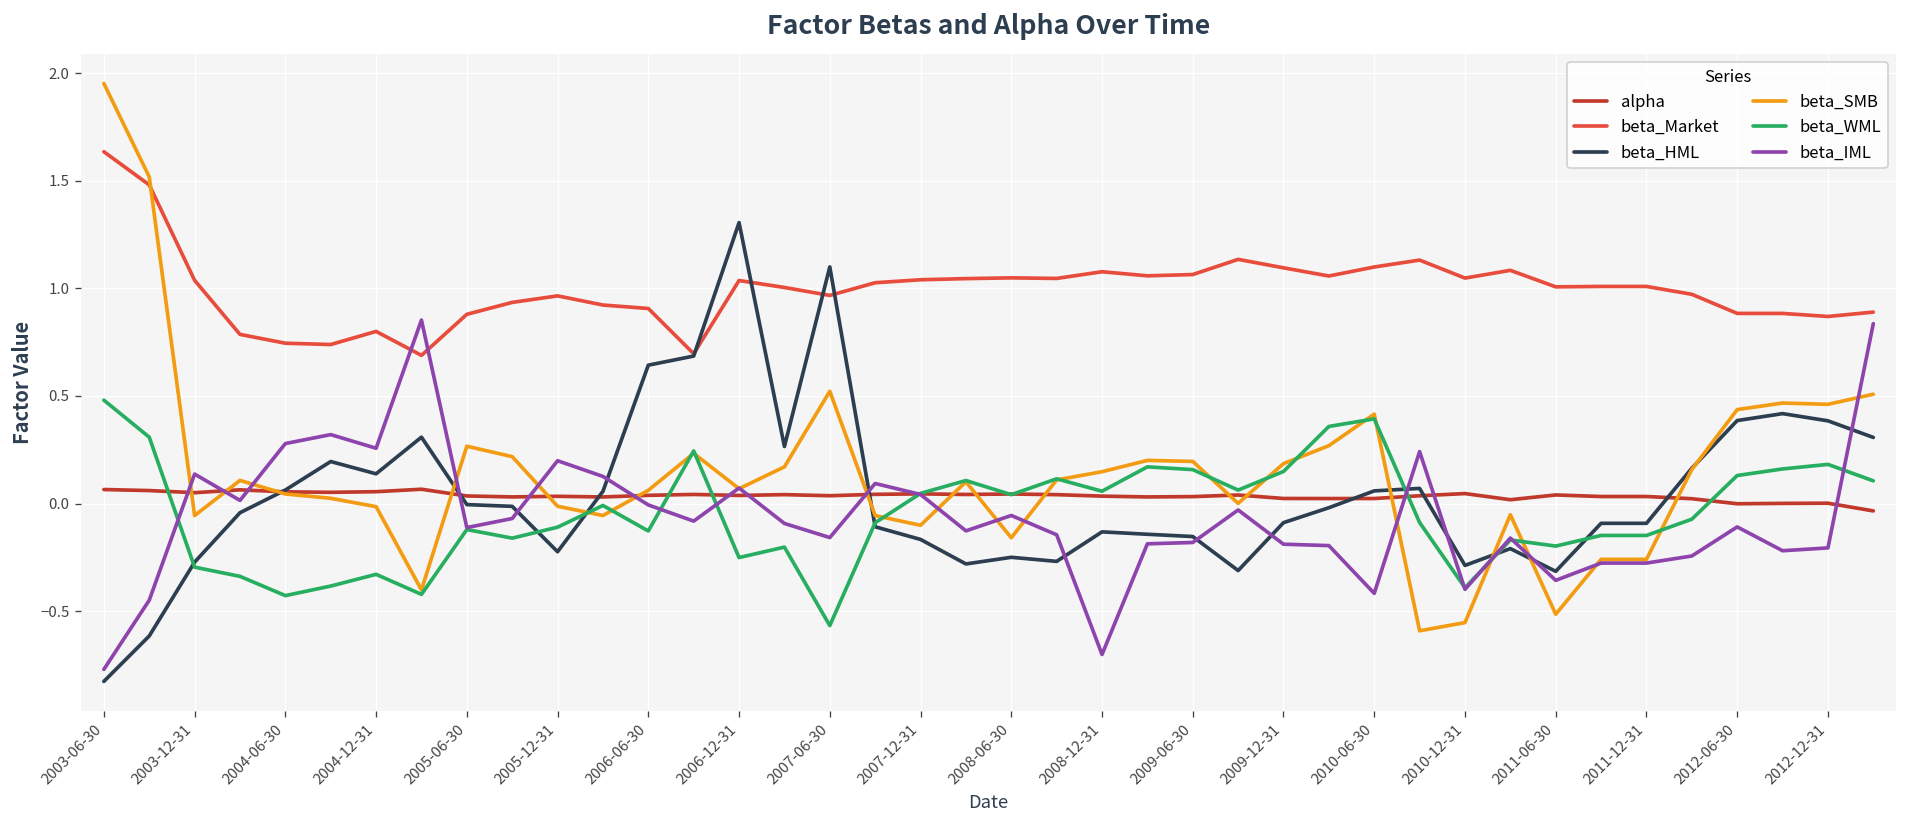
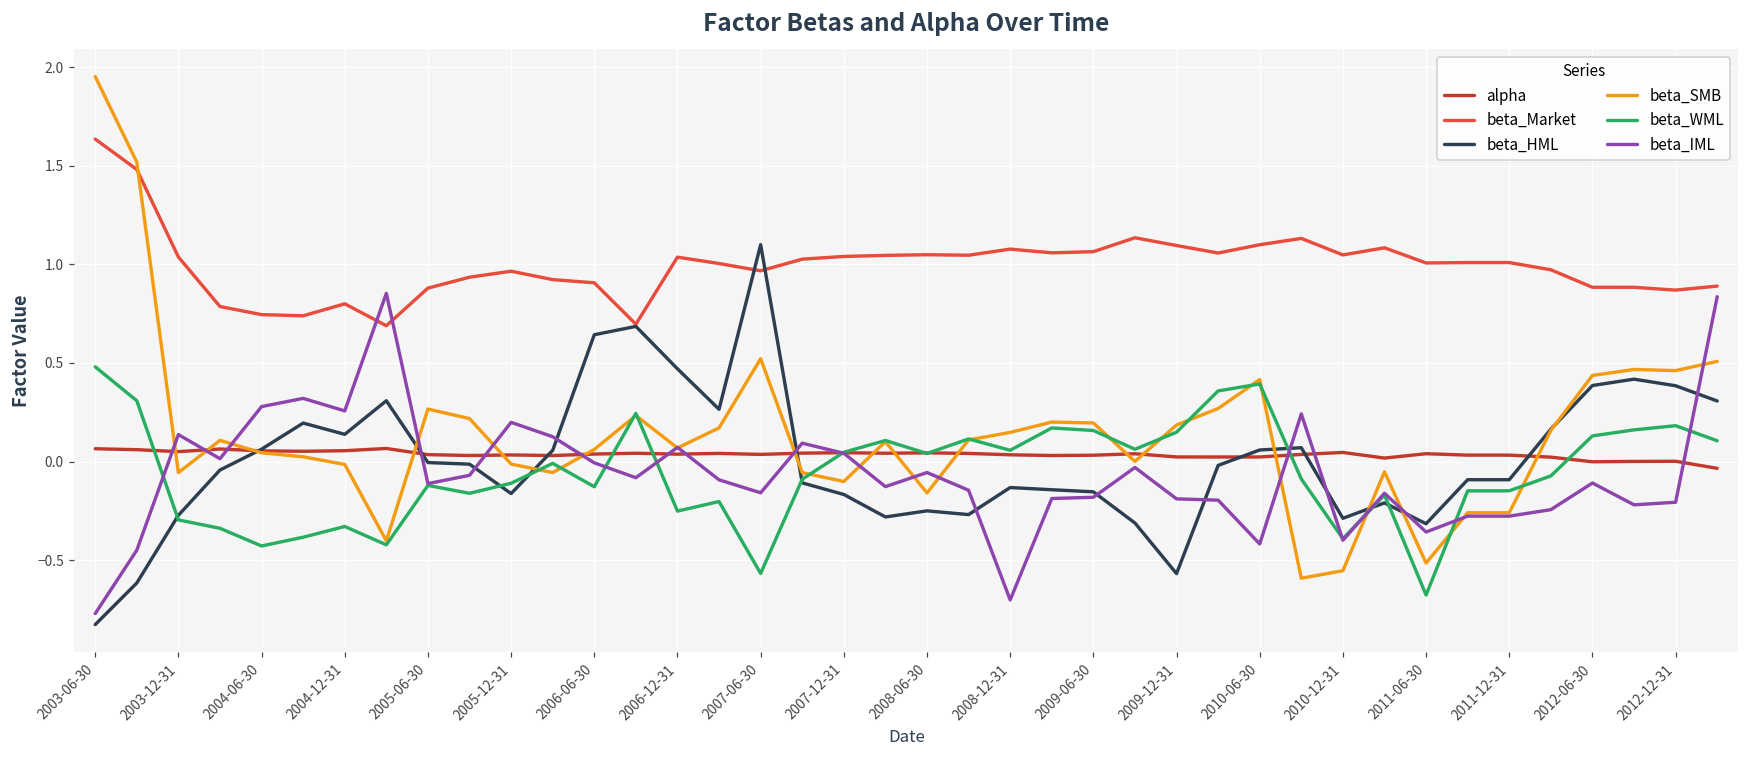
  {
    "beta_HML": {
      "2003-06-30": -0.83,
      "2003-12-31": -0.27,
      "2004-12-31": 0.14,
      "2005-06-30": 0.00,
-     "2005-12-31": -0.22,
+     "2005-12-31": -0.16,
      "2006-06-30": 0.64,
-     "2006-12-31": 1.31,
+     "2006-12-31": 0.47,
      "2007-06-30": 1.10,
      "2007-12-31": -0.17,
      "2008-06-30": -0.25,
      "2008-12-31": -0.13,
      "2009-06-30": -0.15,
-     "2009-12-31": -0.09,
+     "2009-12-31": -0.57,
      "2010-06-30": 0.06,
      "2010-12-31": -0.29,
      "2011-06-30": -0.32,
      "2011-12-31": -0.09,
      "2012-06-30": 0.39,
      "2012-12-31": 0.38
    },
    "beta_SMB": {
      "2003-06-30": 1.95,
      "2003-12-31": -0.06,
      "2004-12-31": -0.01,
      "2005-06-30": 0.27,
      "2005-12-31": -0.01,
      "2006-06-30": 0.06,
      "2007-06-30": 0.52,
      "2007-12-31": -0.10,
      "2008-06-30": -0.16,
      "2008-12-31": 0.15,
      "2009-06-30": 0.20,
      "2009-12-31": 0.19,
      "2010-06-30": 0.42,
      "2010-12-31": -0.55,
      "2011-06-30": -0.51,
      "2011-12-31": -0.26,
      "2012-06-30": 0.44,
      "2012-12-31": 0.46
    },
    "beta_WML": {
      "2003-06-30": 0.48,
      "2003-12-31": -0.30,
      "2004-06-30": -0.43,
      "2004-12-31": -0.33,
      "2005-12-31": -0.11,
      "2006-06-30": -0.13,
      "2006-12-31": -0.25,
      "2007-06-30": -0.57,
      "2008-12-31": 0.06,
      "2009-06-30": 0.16,
      "2009-12-31": 0.15,
      "2010-06-30": 0.39,
-     "2011-06-30": -0.20,
+     "2011-06-30": -0.68,
      "2011-12-31": -0.15,
      "2012-06-30": 0.13,
      "2012-12-31": 0.18
    },
    "beta_IML": {
      "2003-06-30": -0.77,
      "2003-12-31": 0.14,
      "2004-06-30": 0.28,
      "2004-12-31": 0.26,
      "2005-12-31": 0.20,
      "2006-06-30": -0.01,
      "2007-06-30": -0.16,
      "2008-06-30": -0.06,
      "2008-12-31": -0.70,
      "2009-06-30": -0.18,
      "2009-12-31": -0.19,
      "2010-06-30": -0.42,
      "2011-06-30": -0.36,
      "2011-12-31": -0.28,
      "2012-06-30": -0.11,
      "2012-12-31": -0.21
    }
  }
